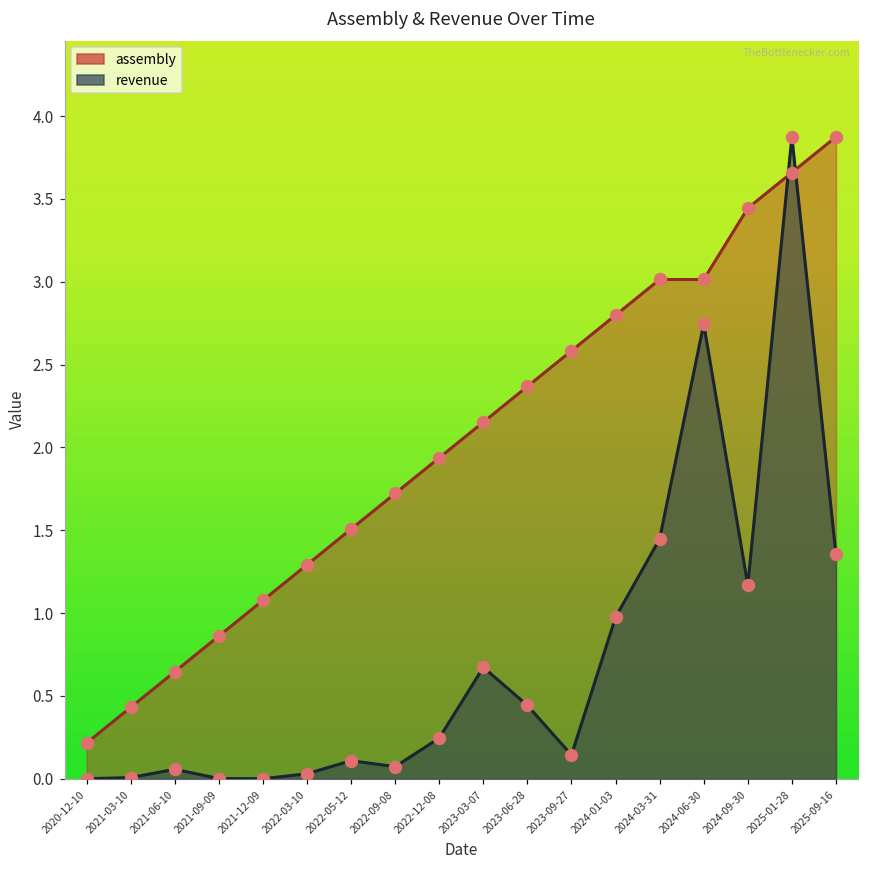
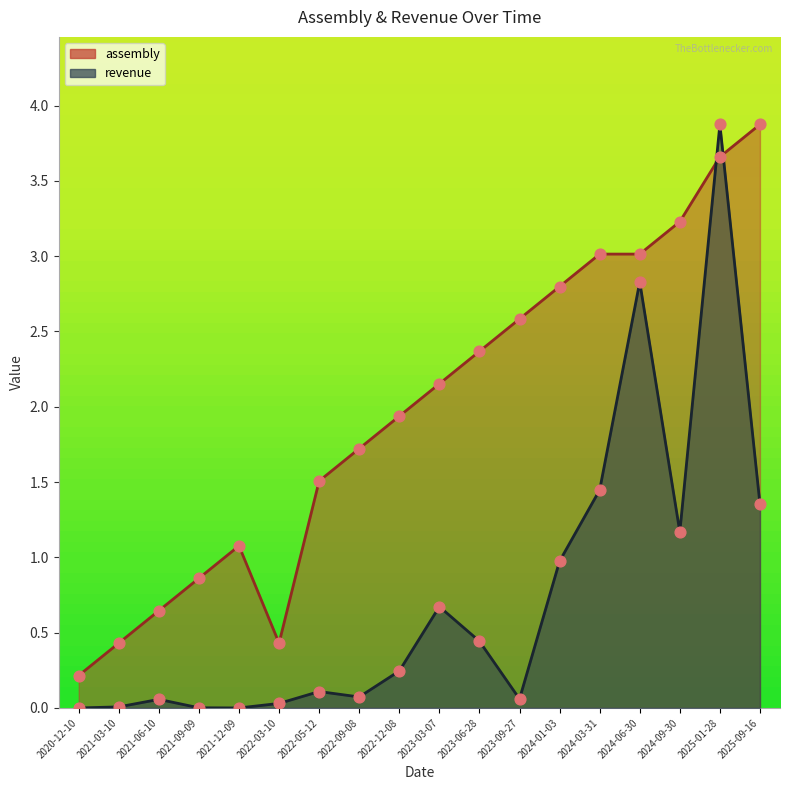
  {
    "assembly": {
      "2020-12-10": 0.22,
      "2021-03-10": 0.43,
      "2021-06-10": 0.65,
      "2021-09-09": 0.86,
      "2021-12-09": 1.08,
-     "2022-03-10": 1.29,
+     "2022-03-10": 0.43,
      "2022-05-12": 1.51,
      "2022-09-08": 1.72,
      "2022-12-08": 1.94,
      "2023-03-07": 2.15,
      "2023-06-28": 2.37,
      "2023-09-27": 2.58,
      "2024-01-03": 2.80,
      "2024-03-31": 3.01,
      "2024-06-30": 3.01,
-     "2024-09-30": 3.44,
+     "2024-09-30": 3.23,
      "2025-01-28": 3.66,
      "2025-09-16": 3.87
    },
    "revenue": {
      "2020-12-10": 0.00,
      "2021-03-10": 0.01,
      "2021-06-10": 0.06,
      "2021-09-09": 0.00,
      "2021-12-09": 0.00,
      "2022-03-10": 0.03,
      "2022-05-12": 0.11,
      "2022-09-08": 0.07,
      "2022-12-08": 0.25,
      "2023-03-07": 0.67,
      "2023-06-28": 0.44,
-     "2023-09-27": 0.14,
+     "2023-09-27": 0.06,
      "2024-01-03": 0.97,
      "2024-03-31": 1.45,
-     "2024-06-30": 2.75,
+     "2024-06-30": 2.83,
      "2024-09-30": 1.17,
      "2025-01-28": 3.87,
      "2025-09-16": 1.35
    }
  }
